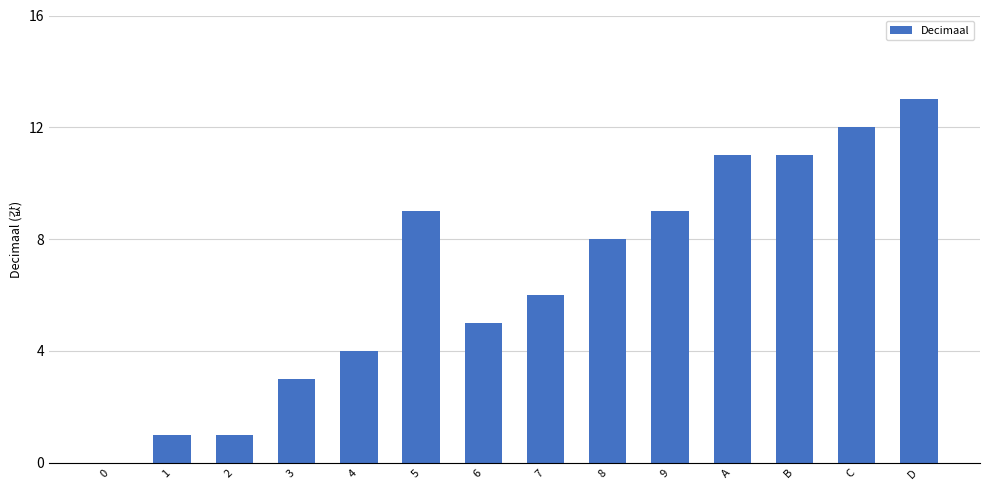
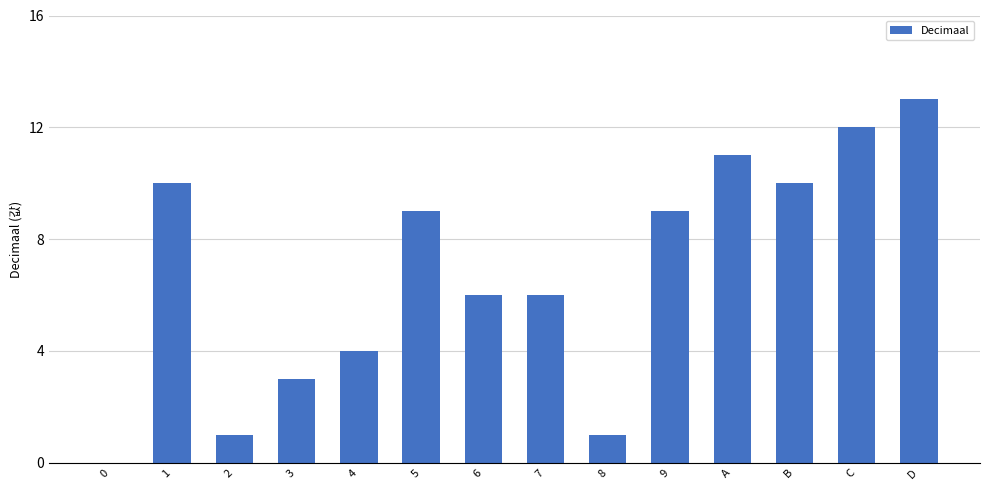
  {
    "0": 0,
-   "1": 1,
+   "1": 10,
    "2": 1,
    "3": 3,
    "4": 4,
    "5": 9,
-   "6": 5,
+   "6": 6,
    "7": 6,
-   "8": 8,
+   "8": 1,
    "9": 9,
    "A": 11,
-   "B": 11,
+   "B": 10,
    "C": 12,
    "D": 13
  }
